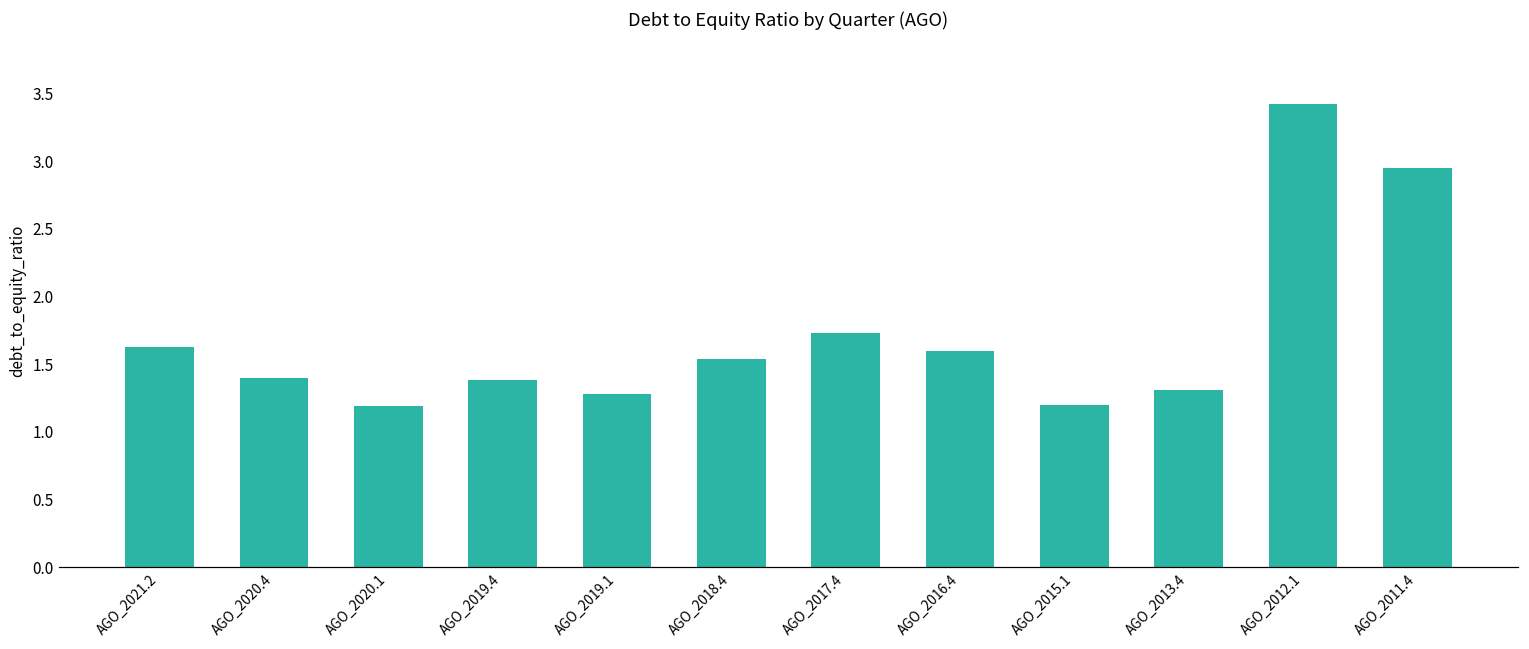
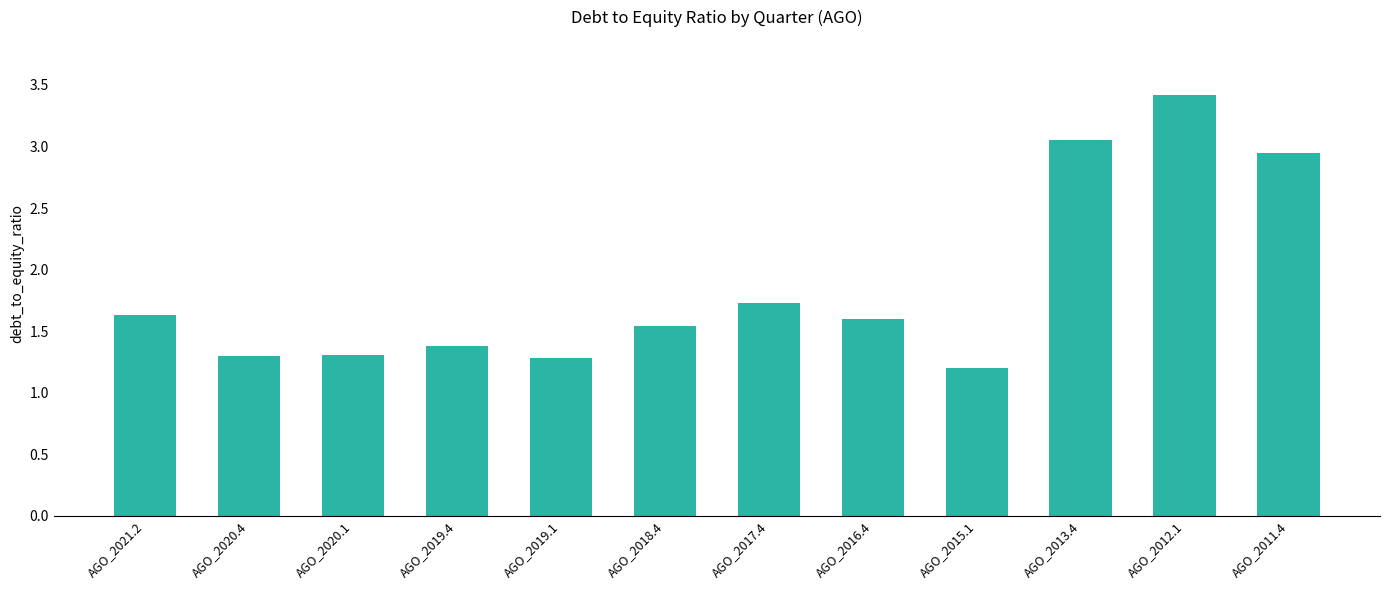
  {
    "AGO_2021.2": 1.63,
-   "AGO_2020.4": 1.4,
-   "AGO_2020.1": 1.19,
+   "AGO_2020.4": 1.3,
+   "AGO_2020.1": 1.31,
    "AGO_2019.4": 1.38,
    "AGO_2019.1": 1.28,
    "AGO_2018.4": 1.54,
    "AGO_2017.4": 1.73,
    "AGO_2016.4": 1.60,
    "AGO_2015.1": 1.20,
-   "AGO_2013.4": 1.31,
+   "AGO_2013.4": 3.05,
    "AGO_2012.1": 3.42,
    "AGO_2011.4": 2.95
  }
